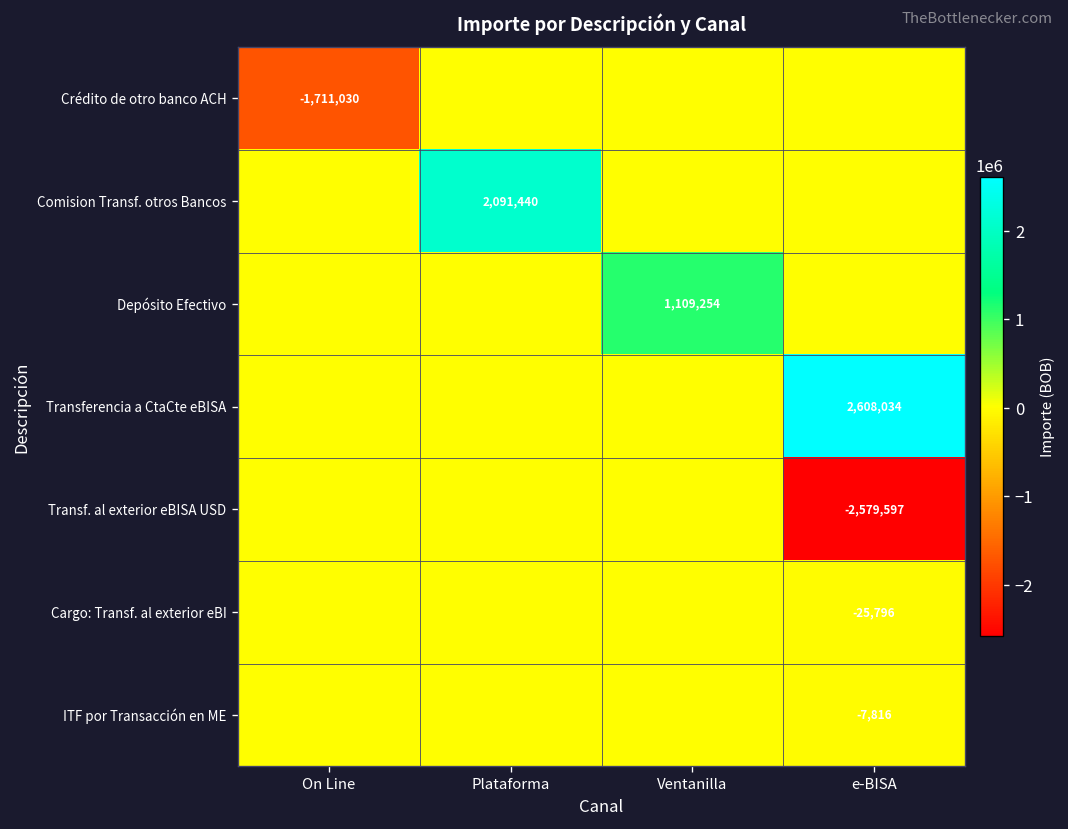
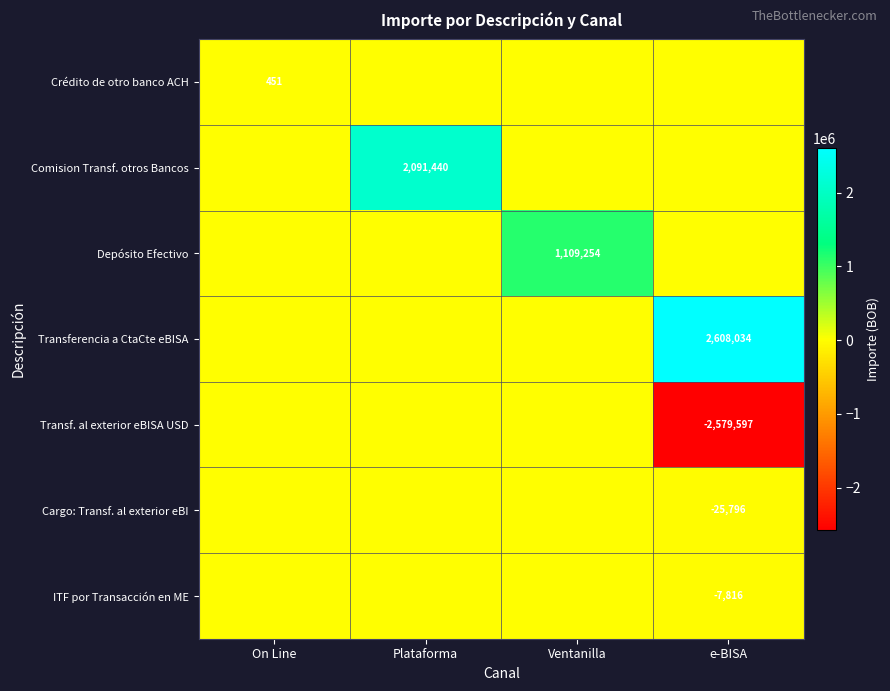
  {
    "Crédito de otro banco ACH": {
-     "On Line": "-1,711,030"
+     "On Line": "451"
    },
    "Comision Transf. otros Bancos": {
      "Plataforma": "2,091,440"
    },
    "Depósito Efectivo": {
      "Ventanilla": "1,109,254"
    },
    "Transferencia a CtaCte eBISA": {
      "e-BISA": "2,608,034"
    },
    "Transf. al exterior eBISA USD": {
      "e-BISA": "-2,579,597"
    },
    "Cargo: Transf. al exterior eBI": {
      "e-BISA": "-25,796"
    },
    "ITF por Transacción en ME": {
      "e-BISA": "-7,816"
    }
  }
